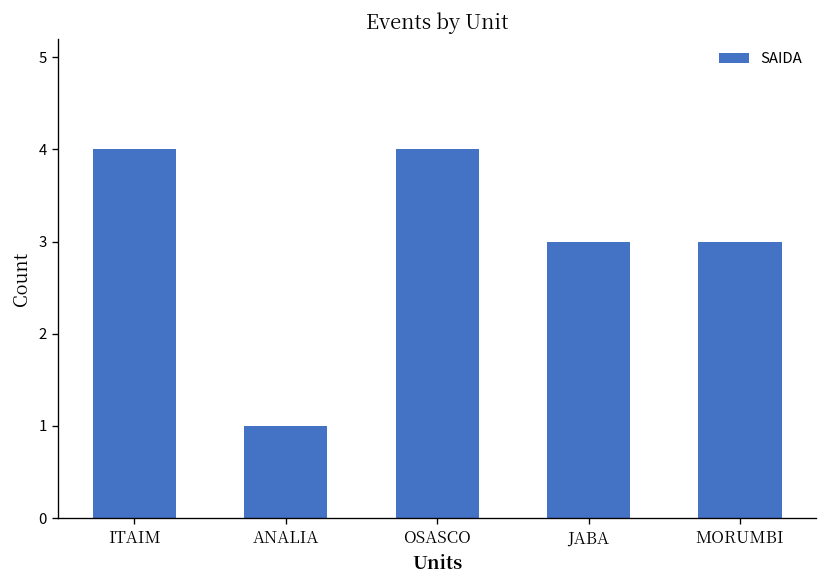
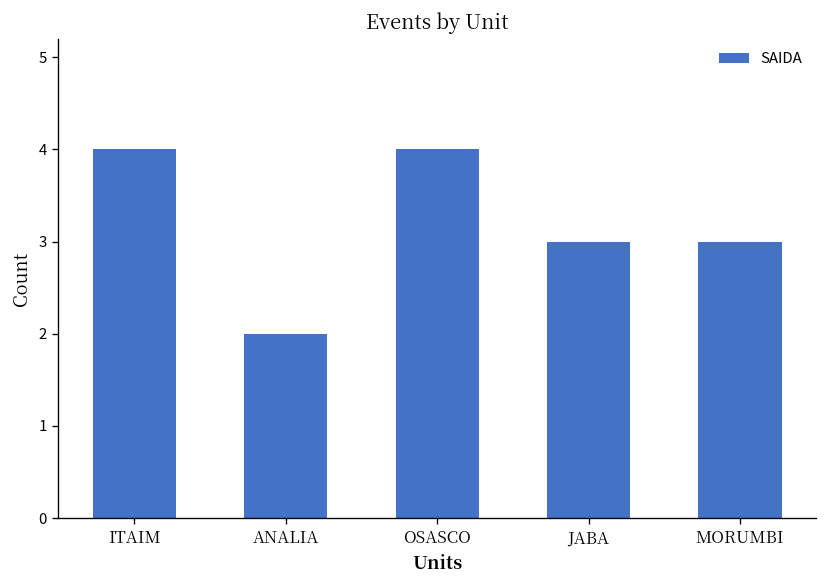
  {
    "ITAIM": 4,
-   "ANALIA": 1,
+   "ANALIA": 2,
    "OSASCO": 4,
    "JABA": 3,
    "MORUMBI": 3
  }
